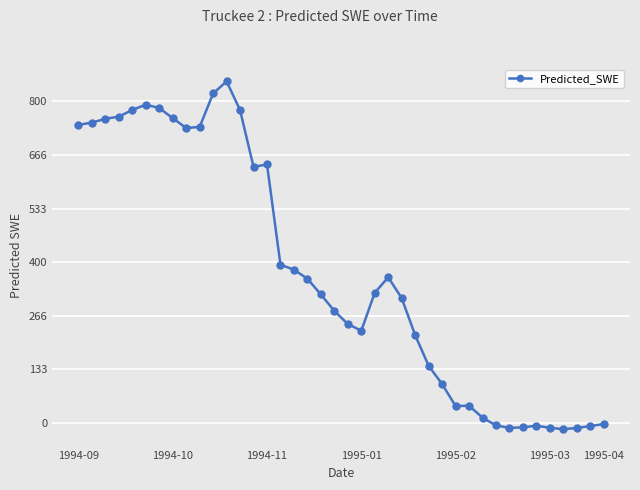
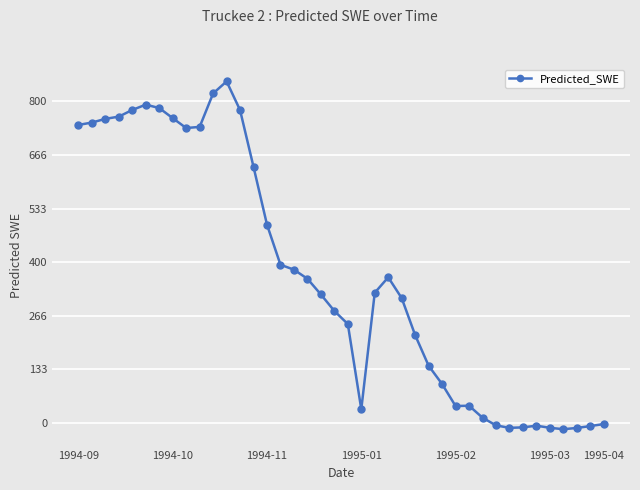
  {
    "1994-09": 740,
    "1994-10": 760,
-   "1994-11": 640,
-   "1995-01": 230,
+   "1994-11": 490,
+   "1995-01": 30,
    "1995-02": 40,
    "1995-03": -10,
    "1995-04": 0
  }
